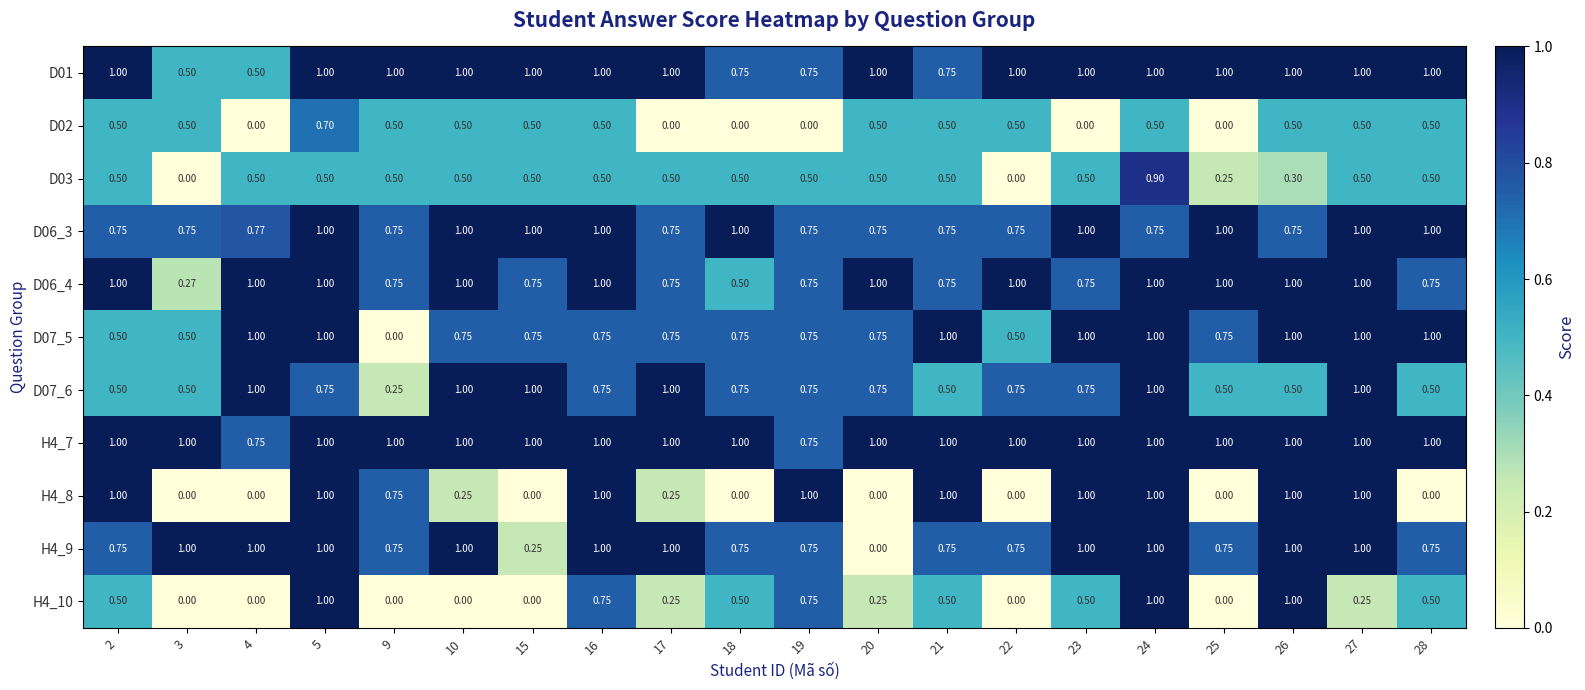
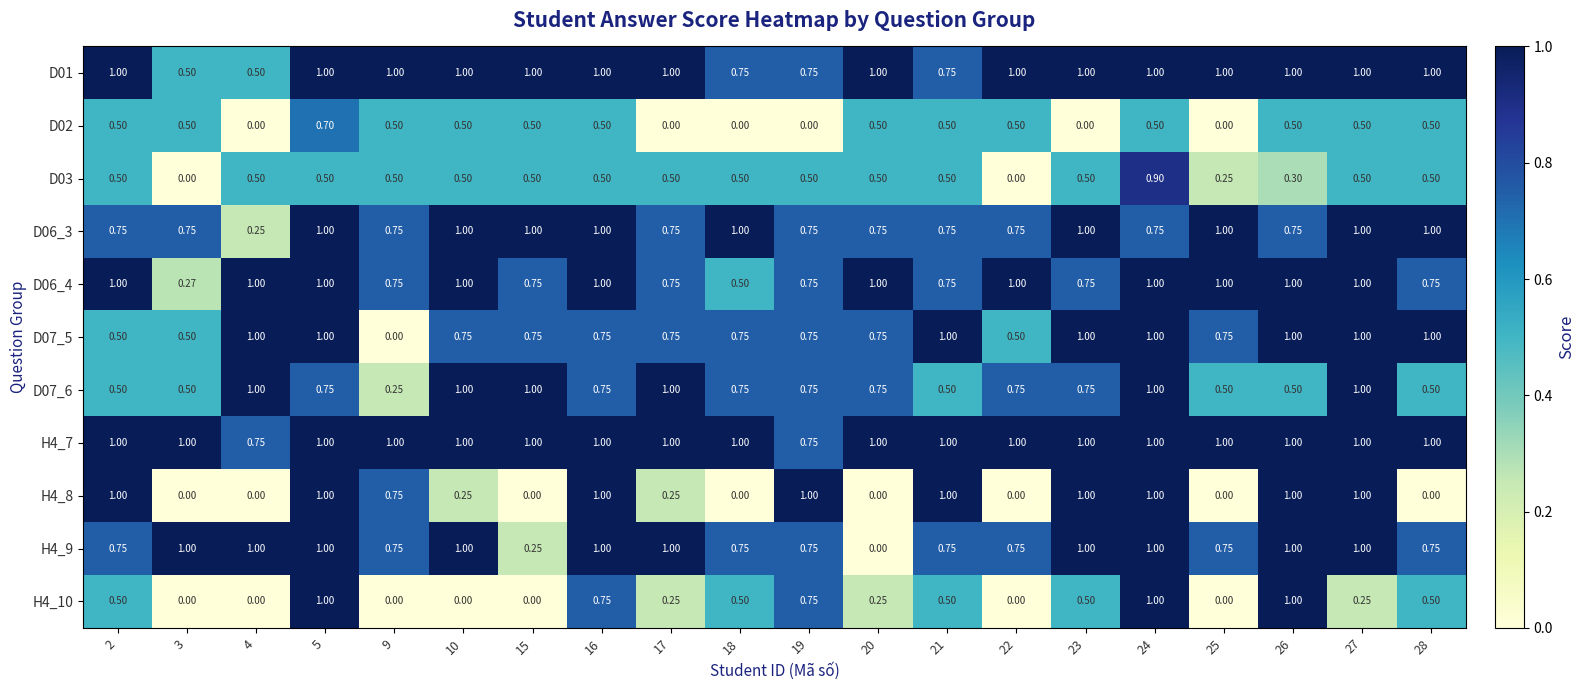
  {
    "D06_3": {
      "2": 0.75,
      "3": 0.75,
-     "4": 0.77,
+     "4": 0.25,
      "5": 1.00,
      "9": 0.75,
      "10": 1.00,
      "15": 1.00,
      "16": 1.00,
      "17": 0.75,
      "18": 1.00,
      "19": 0.75,
      "20": 0.75,
      "21": 0.75,
      "22": 0.75,
      "23": 1.00,
      "24": 0.75,
      "25": 1.00,
      "26": 0.75,
      "27": 1.00,
      "28": 1.00
    }
  }
